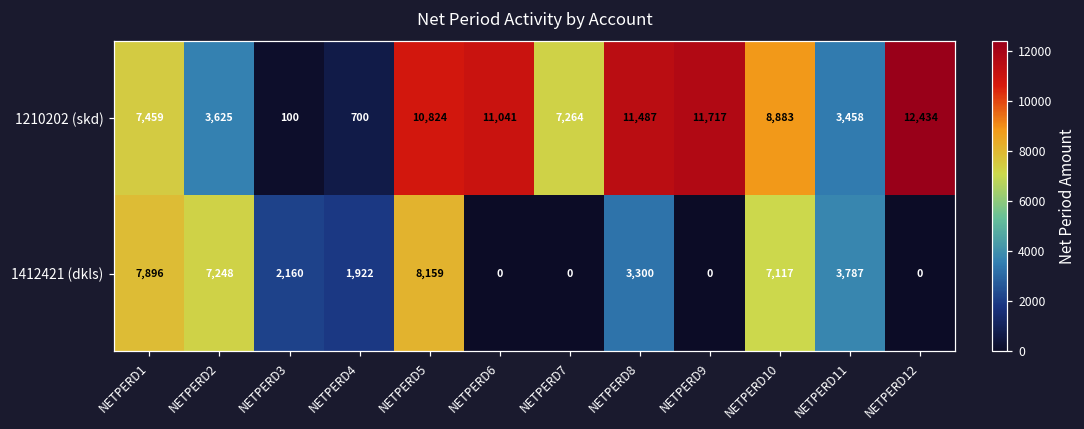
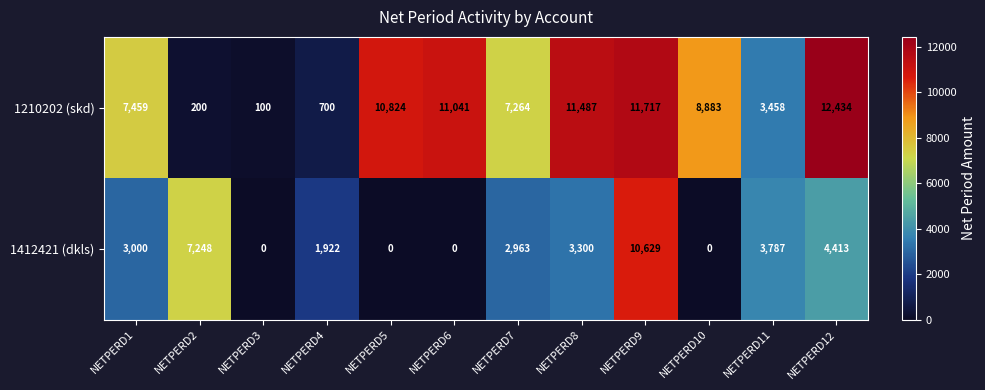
  {
    "1210202 (skd)": {
      "NETPERD1": "7,459",
-     "NETPERD2": "3,625",
+     "NETPERD2": "200",
      "NETPERD3": "100",
      "NETPERD4": "700",
      "NETPERD5": "10,824",
      "NETPERD6": "11,041",
      "NETPERD7": "7,264",
      "NETPERD8": "11,487",
      "NETPERD9": "11,717",
      "NETPERD10": "8,883",
      "NETPERD11": "3,458",
      "NETPERD12": "12,434"
    },
    "1412421 (dkls)": {
-     "NETPERD1": "7,896",
+     "NETPERD1": "3,000",
      "NETPERD2": "7,248",
-     "NETPERD3": "2,160",
+     "NETPERD3": "0",
      "NETPERD4": "1,922",
-     "NETPERD5": "8,159",
+     "NETPERD5": "0",
      "NETPERD6": "0",
-     "NETPERD7": "0",
+     "NETPERD7": "2,963",
      "NETPERD8": "3,300",
-     "NETPERD9": "0",
-     "NETPERD10": "7,117",
+     "NETPERD9": "10,629",
+     "NETPERD10": "0",
      "NETPERD11": "3,787",
-     "NETPERD12": "0"
+     "NETPERD12": "4,413"
    }
  }
